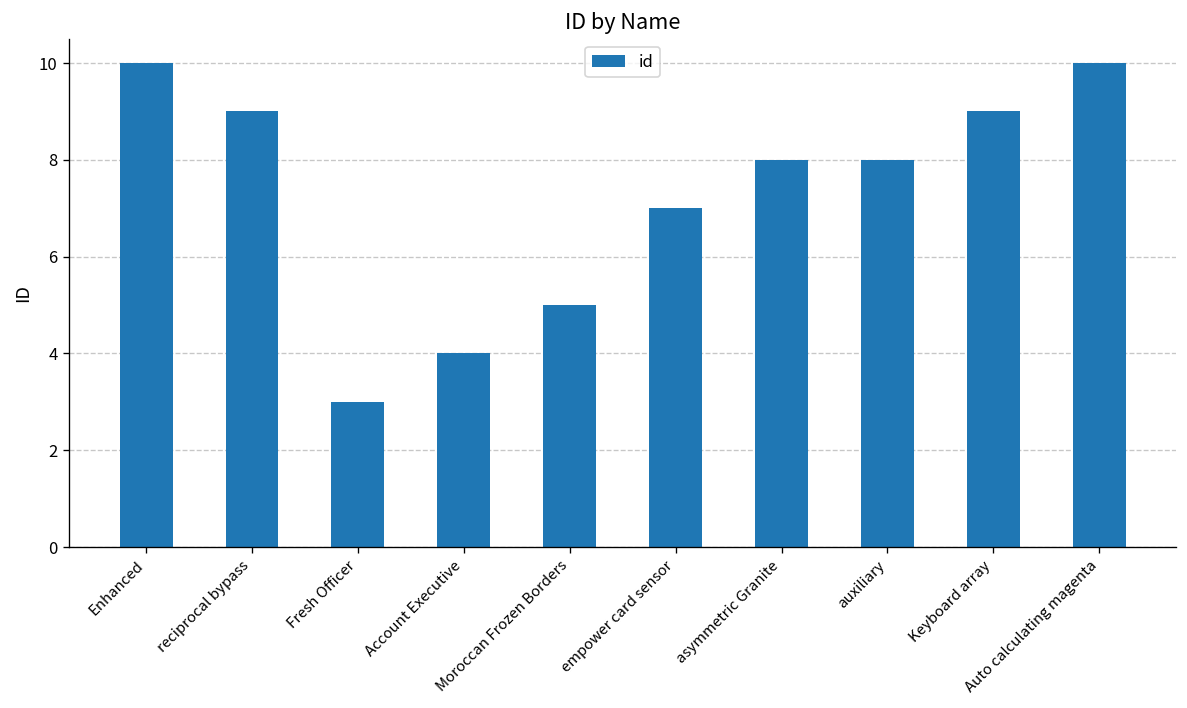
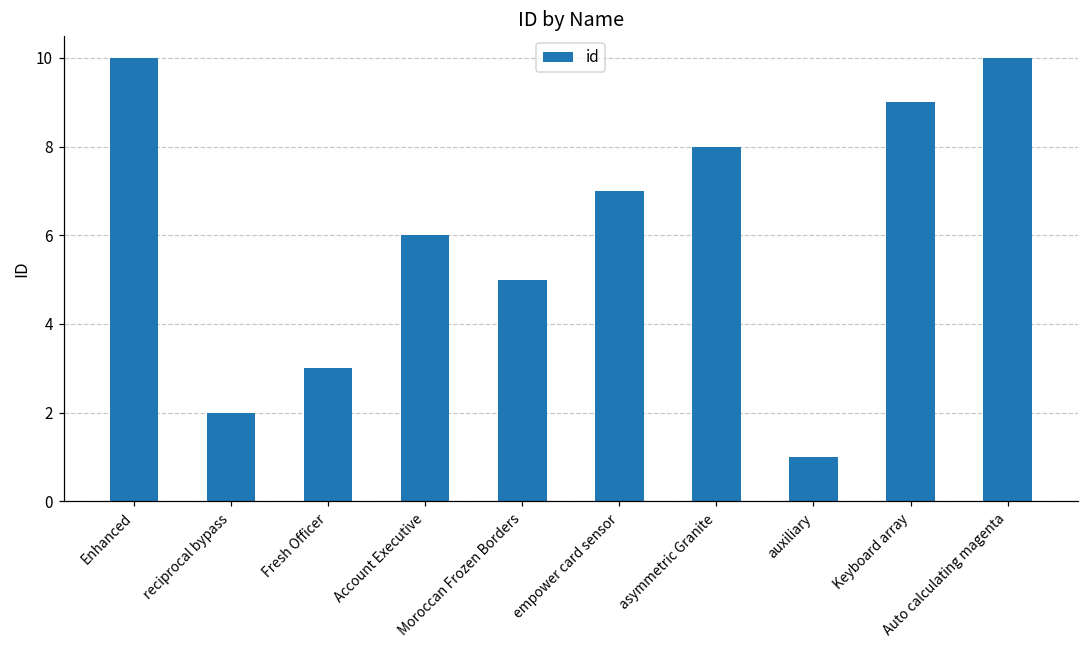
  {
    "Enhanced": 10,
-   "reciprocal bypass": 9,
+   "reciprocal bypass": 2,
    "Fresh Officer": 3,
-   "Account Executive": 4,
+   "Account Executive": 6,
    "Moroccan Frozen Borders": 5,
    "empower card sensor": 7,
    "asymmetric Granite": 8,
-   "auxiliary": 8,
+   "auxiliary": 1,
    "Keyboard array": 9,
    "Auto calculating magenta": 10
  }
